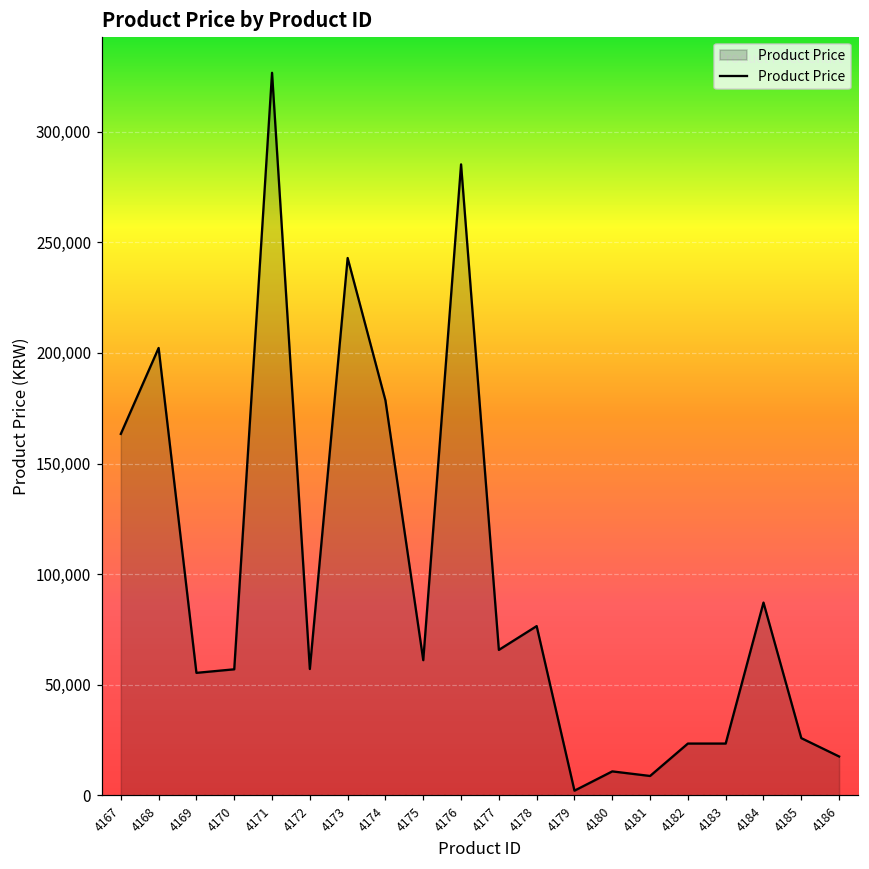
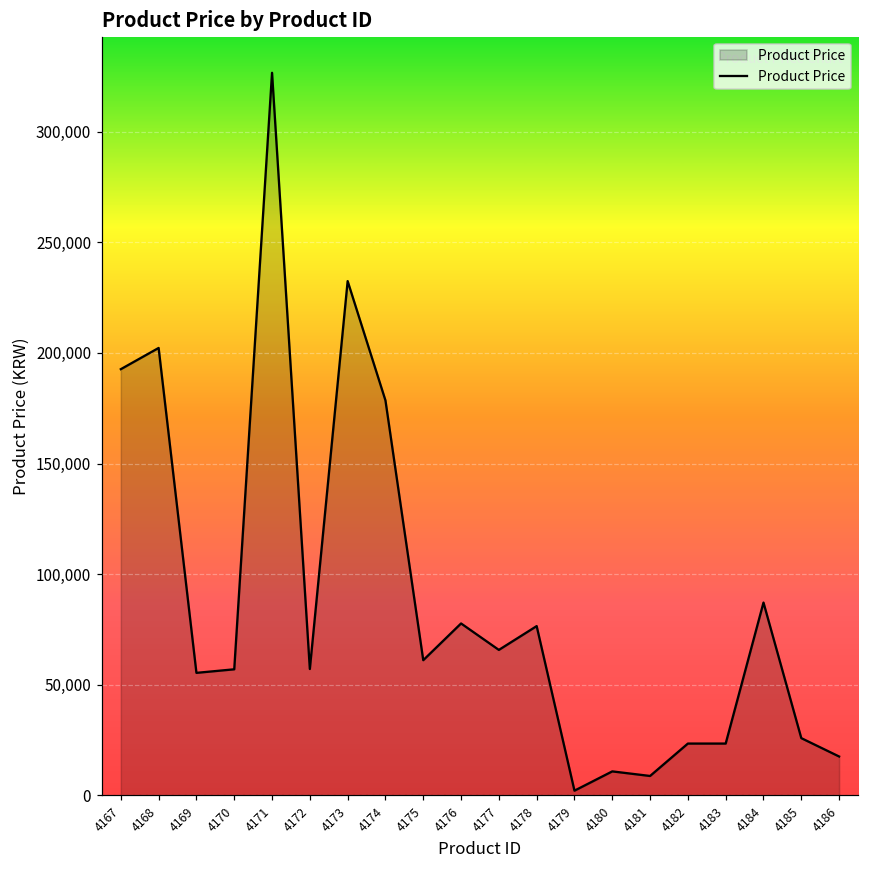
  {
-   "4167": "163,000",
+   "4167": "193,000",
    "4168": "202,000",
    "4169": "55,000",
    "4170": "57,000",
    "4171": "327,000",
    "4172": "57,000",
-   "4173": "243,000",
+   "4173": "232,000",
    "4174": "179,000",
    "4175": "61,000",
-   "4176": "285,000",
+   "4176": "78,000",
    "4177": "66,000",
    "4178": "77,000",
    "4179": "2,000",
    "4180": "11,000",
    "4181": "9,000",
    "4182": "23,000",
    "4183": "23,000",
    "4184": "87,000",
    "4185": "26,000",
    "4186": "18,000"
  }
